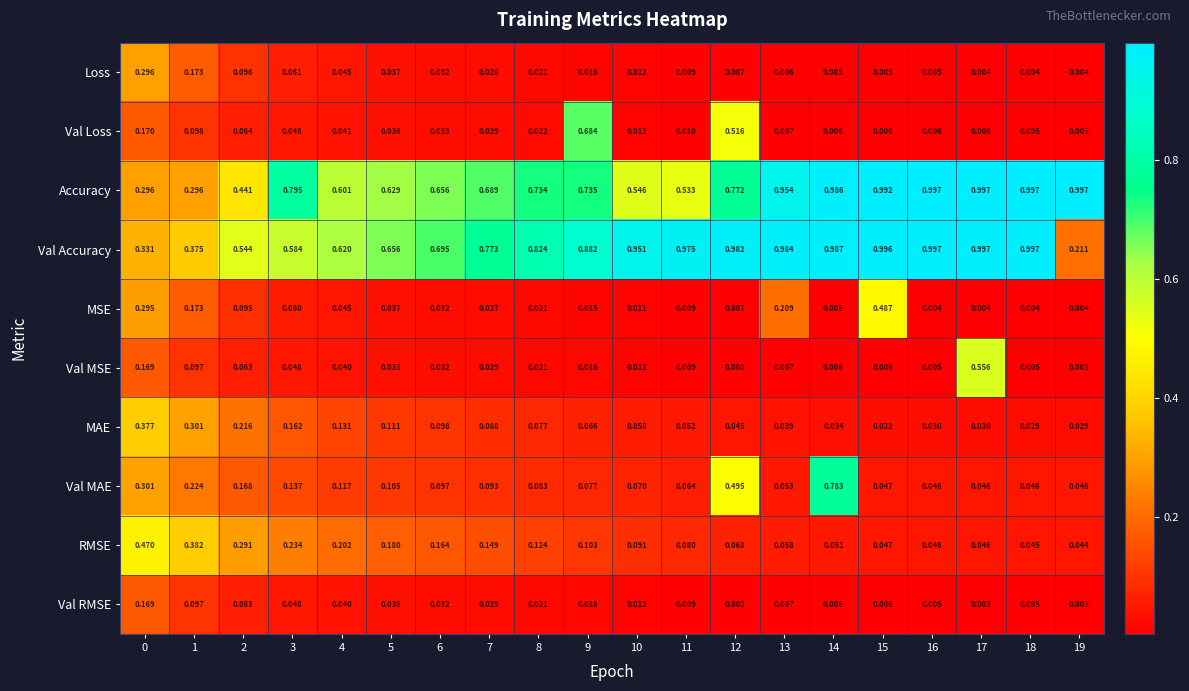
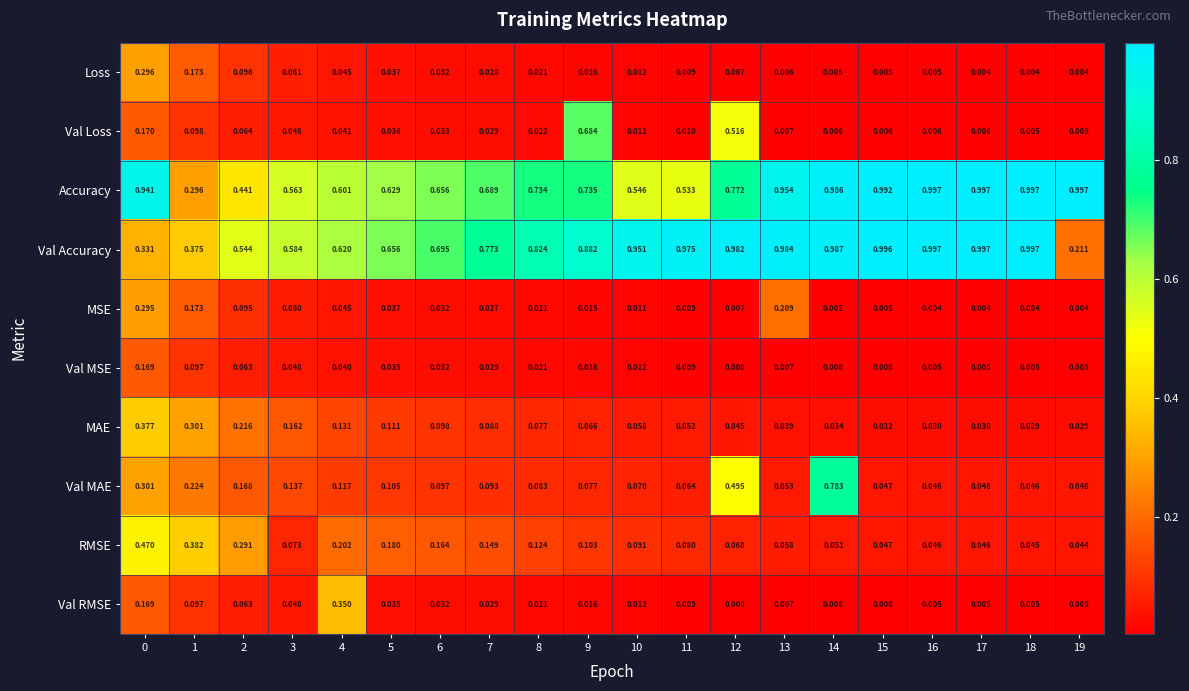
  {
    "Loss": {
      "0": 0.296,
      "1": 0.173,
      "2": 0.096,
      "3": 0.061,
      "4": 0.045,
      "5": 0.037,
      "6": 0.032,
      "7": 0.028,
      "8": 0.021,
      "9": 0.016,
      "10": 0.012,
      "11": 0.009,
      "12": 0.007,
      "13": 0.006,
      "14": 0.005,
      "15": 0.005,
      "16": 0.005,
      "17": 0.004,
      "18": 0.004,
      "19": 0.004
    },
    "Val Loss": {
      "0": 0.170,
      "1": 0.098,
      "2": 0.064,
      "3": 0.048,
      "4": 0.041,
      "5": 0.036,
      "6": 0.033,
      "7": 0.029,
      "8": 0.022,
      "9": 0.684,
      "10": 0.012,
      "11": 0.010,
      "12": 0.516,
      "13": 0.007,
      "14": 0.006,
      "15": 0.006,
      "16": 0.006,
      "17": 0.006,
      "18": 0.005,
      "19": 0.005
    },
    "Accuracy": {
-     "0": 0.296,
+     "0": 0.941,
      "1": 0.296,
      "2": 0.441,
-     "3": 0.795,
+     "3": 0.563,
      "4": 0.601,
      "5": 0.629,
      "6": 0.656,
      "7": 0.689,
      "8": 0.734,
      "9": 0.735,
      "10": 0.546,
      "11": 0.533,
      "12": 0.772,
      "13": 0.954,
      "14": 0.986,
      "15": 0.992,
      "16": 0.997,
      "17": 0.997,
      "18": 0.997,
      "19": 0.997
    },
    "Val Accuracy": {
      "0": 0.331,
      "1": 0.375,
      "2": 0.544,
      "3": 0.584,
      "4": 0.620,
      "5": 0.656,
      "6": 0.695,
      "7": 0.773,
      "8": 0.824,
      "9": 0.882,
      "10": 0.951,
      "11": 0.975,
      "12": 0.982,
      "13": 0.984,
      "14": 0.987,
      "15": 0.996,
      "16": 0.997,
      "17": 0.997,
      "18": 0.997,
      "19": 0.211
    },
    "MSE": {
      "0": 0.295,
      "1": 0.173,
      "2": 0.095,
      "3": 0.060,
      "4": 0.045,
      "5": 0.037,
      "6": 0.032,
      "7": 0.027,
      "8": 0.021,
      "9": 0.015,
      "10": 0.011,
      "11": 0.009,
      "12": 0.007,
      "13": 0.209,
      "14": 0.005,
-     "15": 0.487,
+     "15": 0.005,
      "16": 0.004,
      "17": 0.004,
      "18": 0.004,
      "19": 0.004
    },
    "Val MSE": {
      "0": 0.169,
      "1": 0.097,
      "2": 0.063,
      "3": 0.048,
      "4": 0.040,
      "5": 0.035,
      "6": 0.032,
      "7": 0.029,
      "8": 0.021,
      "9": 0.016,
      "10": 0.012,
      "11": 0.009,
      "12": 0.008,
      "13": 0.007,
      "14": 0.006,
      "15": 0.006,
      "16": 0.005,
-     "17": 0.556,
+     "17": 0.005,
      "18": 0.005,
      "19": 0.005
    },
    "MAE": {
      "0": 0.377,
      "1": 0.301,
      "2": 0.216,
      "3": 0.162,
      "4": 0.131,
      "5": 0.111,
      "6": 0.098,
      "7": 0.088,
      "8": 0.077,
      "9": 0.066,
      "10": 0.058,
      "11": 0.052,
      "12": 0.045,
      "13": 0.039,
      "14": 0.034,
      "15": 0.032,
      "16": 0.030,
      "17": 0.030,
      "18": 0.029,
      "19": 0.029
    },
    "Val MAE": {
      "0": 0.301,
      "1": 0.224,
      "2": 0.168,
      "3": 0.137,
      "4": 0.117,
      "5": 0.105,
      "6": 0.097,
      "7": 0.093,
      "8": 0.083,
      "9": 0.077,
      "10": 0.070,
      "11": 0.064,
      "12": 0.495,
      "13": 0.053,
      "14": 0.783,
      "15": 0.047,
      "16": 0.046,
      "17": 0.046,
      "18": 0.046,
      "19": 0.046
    },
    "RMSE": {
      "0": 0.470,
      "1": 0.382,
      "2": 0.291,
-     "3": 0.234,
+     "3": 0.073,
      "4": 0.202,
      "5": 0.180,
      "6": 0.164,
      "7": 0.149,
      "8": 0.124,
      "9": 0.103,
      "10": 0.091,
      "11": 0.080,
      "12": 0.068,
      "13": 0.058,
      "14": 0.051,
      "15": 0.047,
      "16": 0.046,
      "17": 0.046,
      "18": 0.045,
      "19": 0.044
    },
    "Val RMSE": {
      "0": 0.169,
      "1": 0.097,
      "2": 0.063,
      "3": 0.048,
-     "4": 0.040,
+     "4": 0.350,
      "5": 0.035,
      "6": 0.032,
      "7": 0.029,
      "8": 0.021,
      "9": 0.016,
      "10": 0.012,
      "11": 0.009,
      "12": 0.008,
      "13": 0.007,
      "14": 0.006,
      "15": 0.006,
      "16": 0.005,
      "17": 0.005,
      "18": 0.005,
      "19": 0.005
    }
  }
